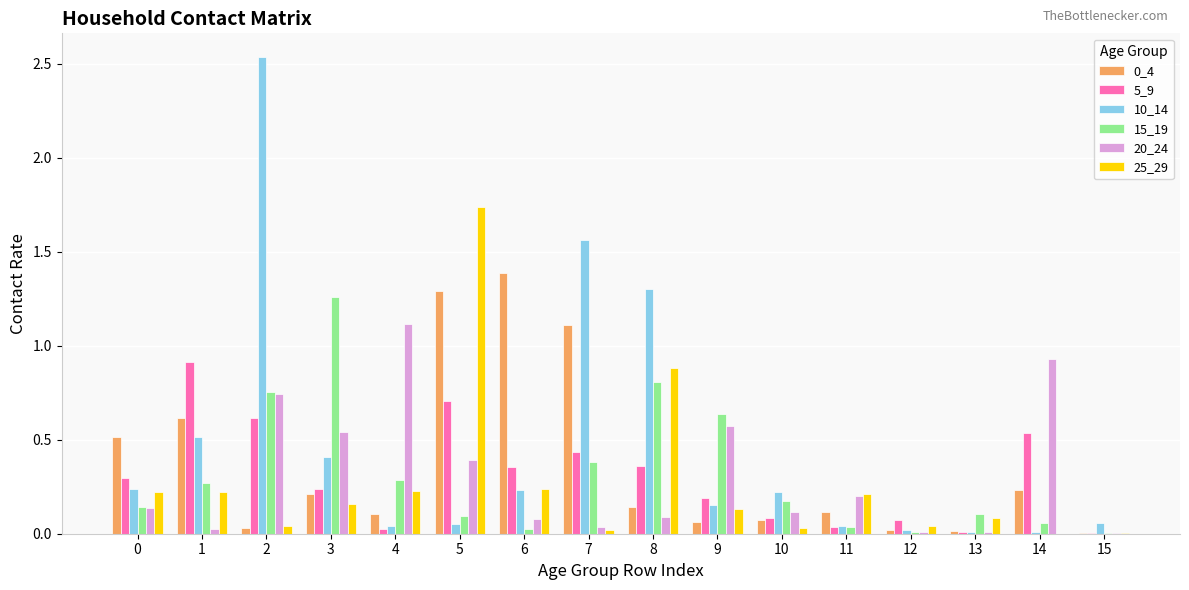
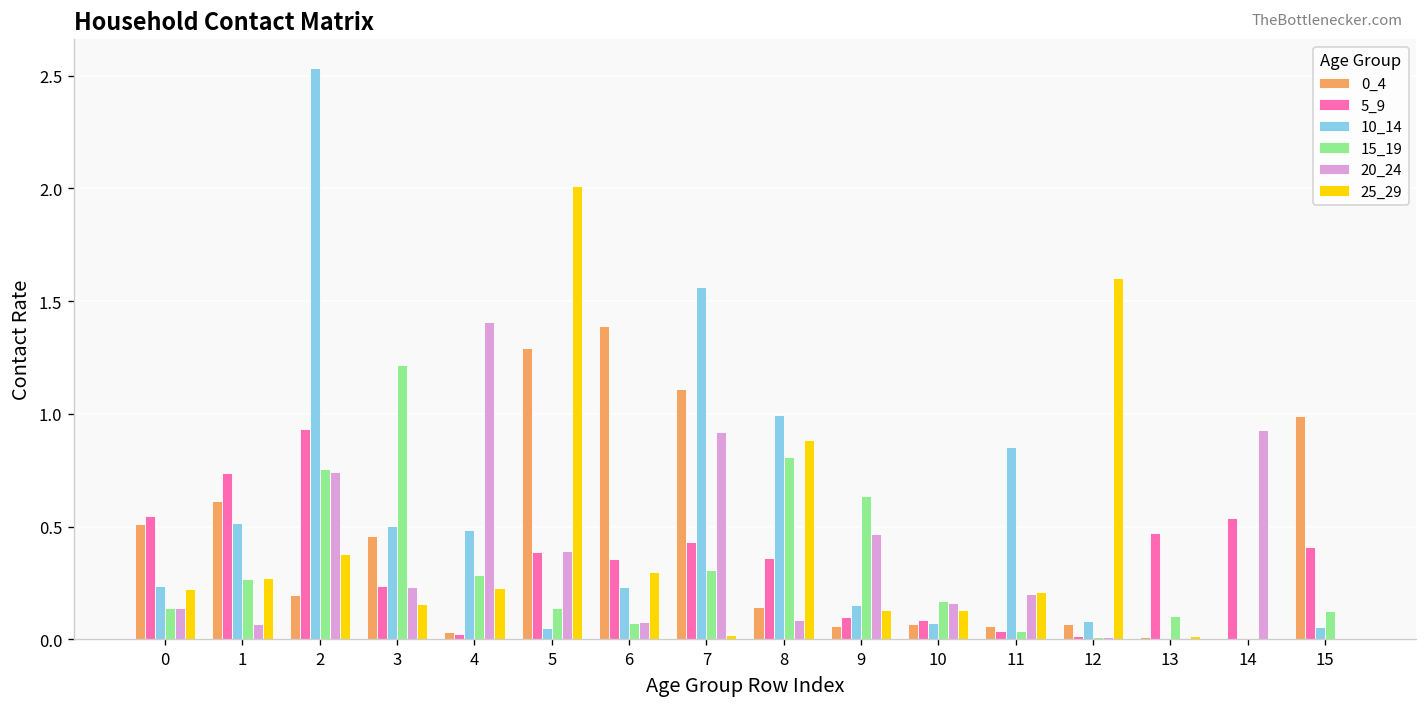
  {
    "0_4": {
      "0": 0.51,
      "1": 0.61,
-     "2": 0.03,
-     "3": 0.21,
-     "4": 0.10,
+     "2": 0.20,
+     "3": 0.46,
+     "4": 0.03,
      "5": 1.29,
      "6": 1.39,
      "7": 1.11,
      "8": 0.14,
      "9": 0.06,
      "10": 0.07,
-     "11": 0.12,
-     "12": 0.02,
-     "14": 0.23,
-     "15": 0.01
+     "11": 0.06,
+     "12": 0.07,
+     "14": 0.00,
+     "15": 0.99
    },
    "5_9": {
-     "0": 0.29,
-     "1": 0.91,
-     "2": 0.62,
+     "0": 0.55,
+     "1": 0.74,
+     "2": 0.93,
      "3": 0.24,
      "4": 0.02,
-     "5": 0.70,
+     "5": 0.39,
      "6": 0.36,
      "7": 0.43,
      "8": 0.36,
-     "9": 0.19,
+     "9": 0.10,
      "10": 0.09,
      "11": 0.04,
-     "12": 0.07,
-     "13": 0.01,
+     "12": 0.02,
+     "13": 0.47,
      "14": 0.54,
-     "15": 0.00
+     "15": 0.41
    },
    "10_14": {
      "0": 0.24,
      "1": 0.52,
      "2": 2.54,
-     "3": 0.41,
-     "4": 0.04,
+     "3": 0.50,
+     "4": 0.49,
      "5": 0.05,
      "6": 0.23,
      "7": 1.56,
-     "8": 1.30,
+     "8": 0.99,
      "9": 0.15,
-     "10": 0.22,
-     "11": 0.04,
-     "12": 0.02,
+     "10": 0.07,
+     "11": 0.85,
+     "12": 0.08,
      "15": 0.06
    },
    "15_19": {
      "0": 0.14,
      "1": 0.27,
      "2": 0.76,
-     "3": 1.26,
+     "3": 1.22,
      "4": 0.29,
-     "5": 0.10,
-     "6": 0.03,
-     "7": 0.38,
+     "5": 0.14,
+     "6": 0.07,
+     "7": 0.31,
      "8": 0.81,
      "9": 0.64,
      "10": 0.17,
      "11": 0.04,
      "13": 0.10,
-     "14": 0.06,
-     "15": 0.00
+     "14": 0.01,
+     "15": 0.13
    },
    "20_24": {
      "0": 0.14,
-     "1": 0.02,
+     "1": 0.07,
      "2": 0.74,
-     "3": 0.54,
-     "4": 1.12,
+     "3": 0.23,
+     "4": 1.41,
      "5": 0.39,
      "6": 0.08,
-     "7": 0.03,
+     "7": 0.92,
      "8": 0.09,
-     "9": 0.57,
-     "10": 0.11,
+     "9": 0.47,
+     "10": 0.16,
      "11": 0.20,
      "14": 0.93
    },
    "25_29": {
      "0": 0.22,
-     "1": 0.22,
-     "2": 0.04,
+     "1": 0.27,
+     "2": 0.38,
      "3": 0.16,
      "4": 0.23,
-     "5": 1.74,
-     "6": 0.24,
+     "5": 2.01,
+     "6": 0.30,
      "7": 0.02,
      "8": 0.88,
      "9": 0.13,
-     "10": 0.03,
+     "10": 0.13,
      "11": 0.21,
-     "12": 0.04,
-     "13": 0.09
+     "12": 1.60,
+     "13": 0.01
    }
  }
